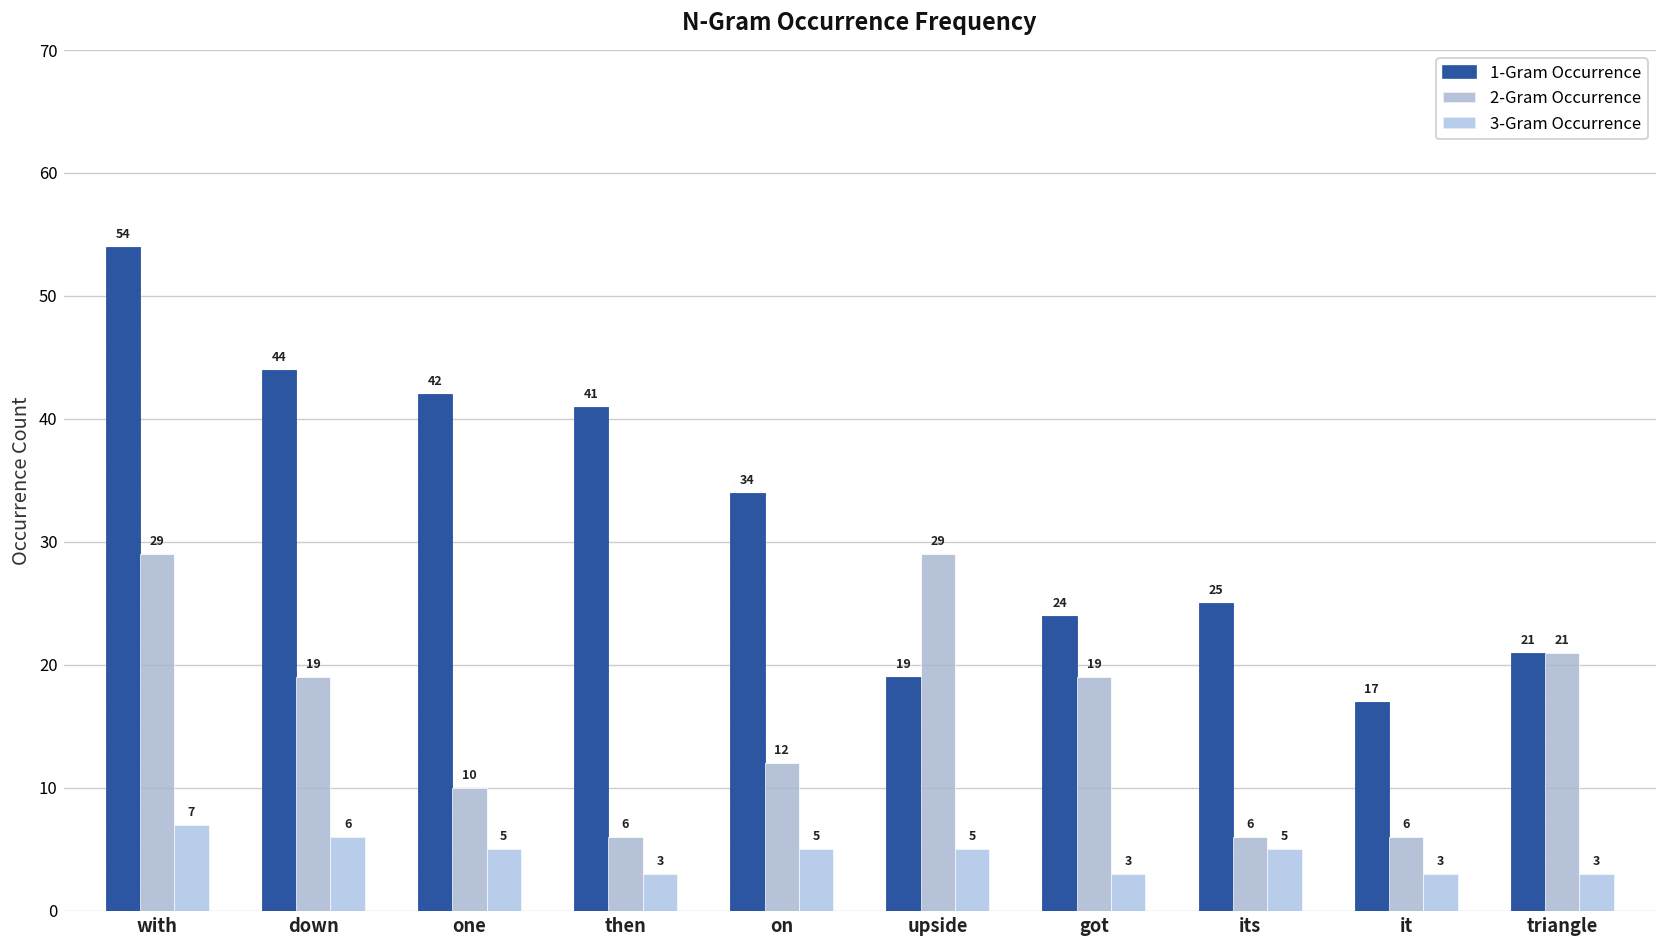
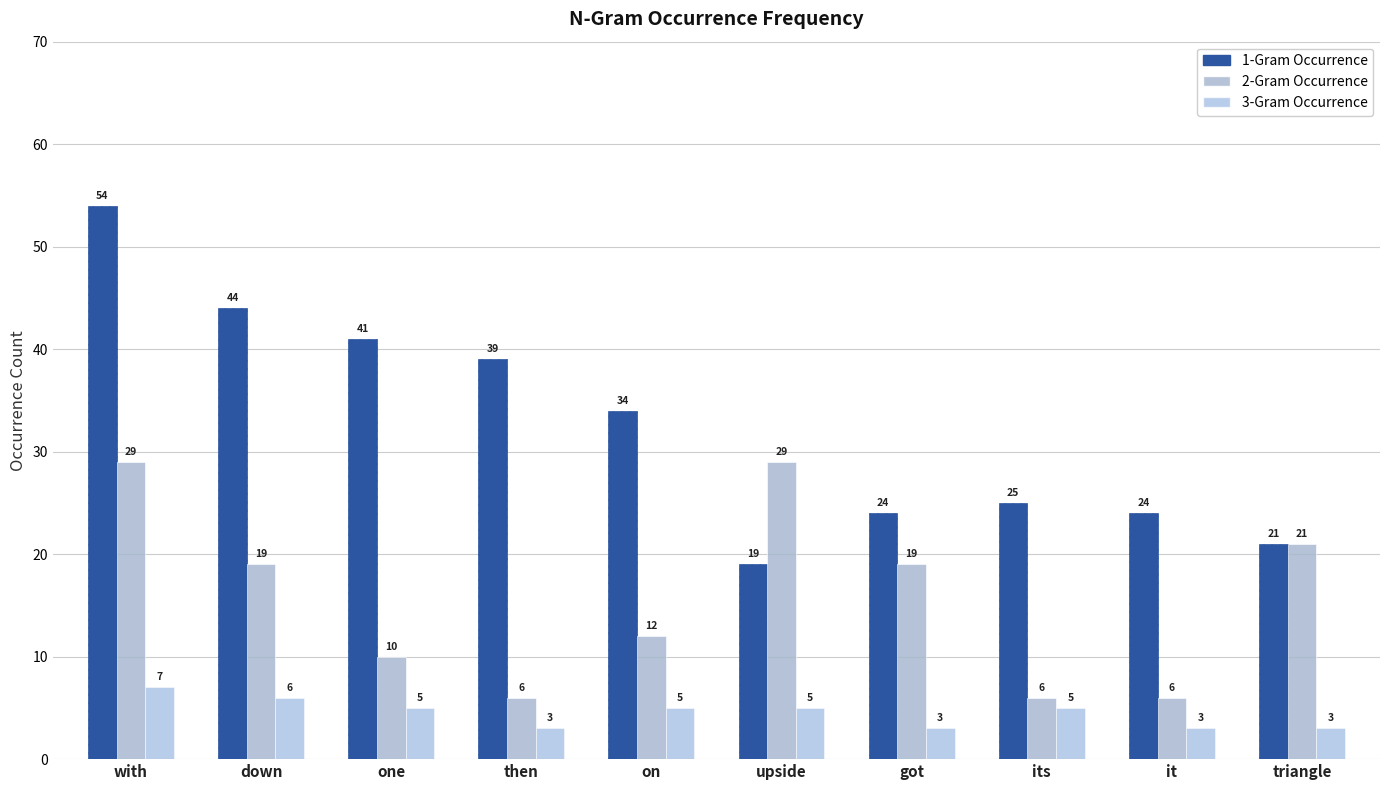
  {
    "1-Gram Occurrence": {
      "with": 54,
      "down": 44,
-     "one": 42,
-     "then": 41,
+     "one": 41,
+     "then": 39,
      "on": 34,
      "upside": 19,
      "got": 24,
      "its": 25,
-     "it": 17,
+     "it": 24,
      "triangle": 21
    }
  }
